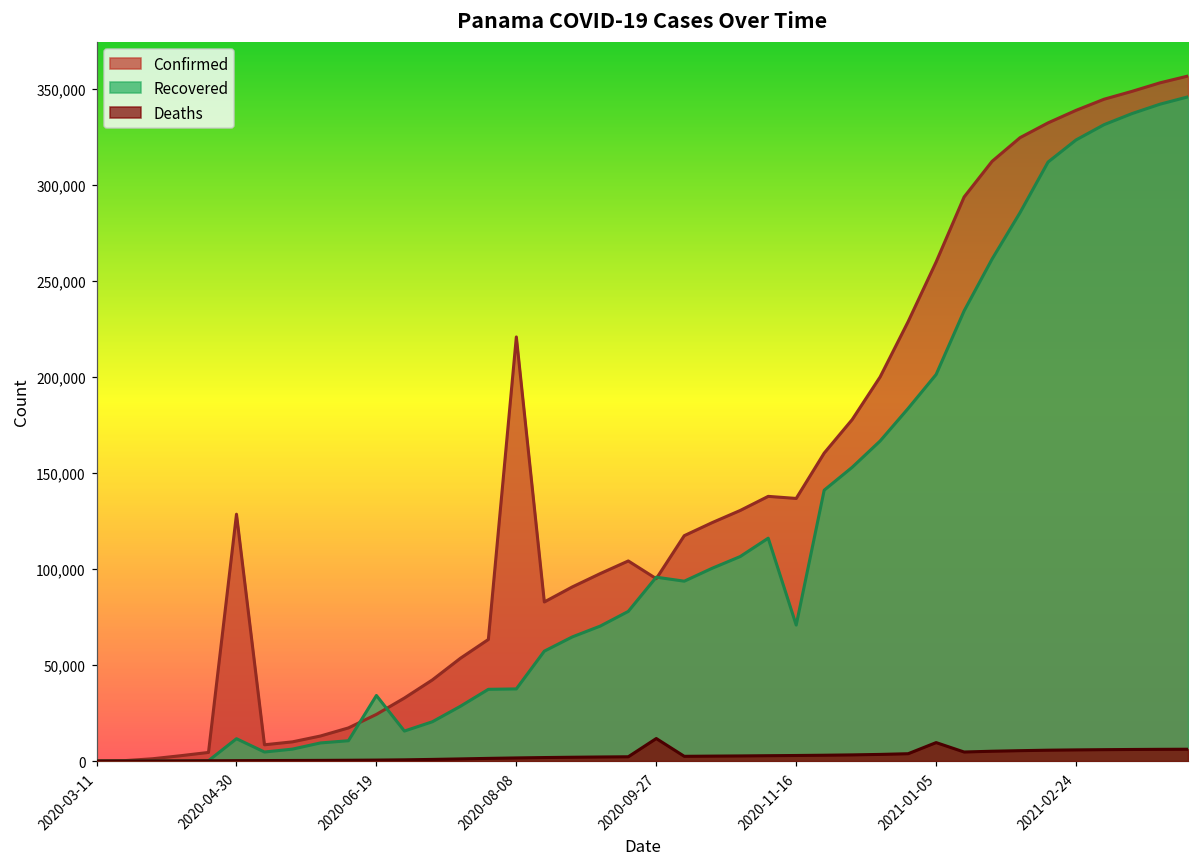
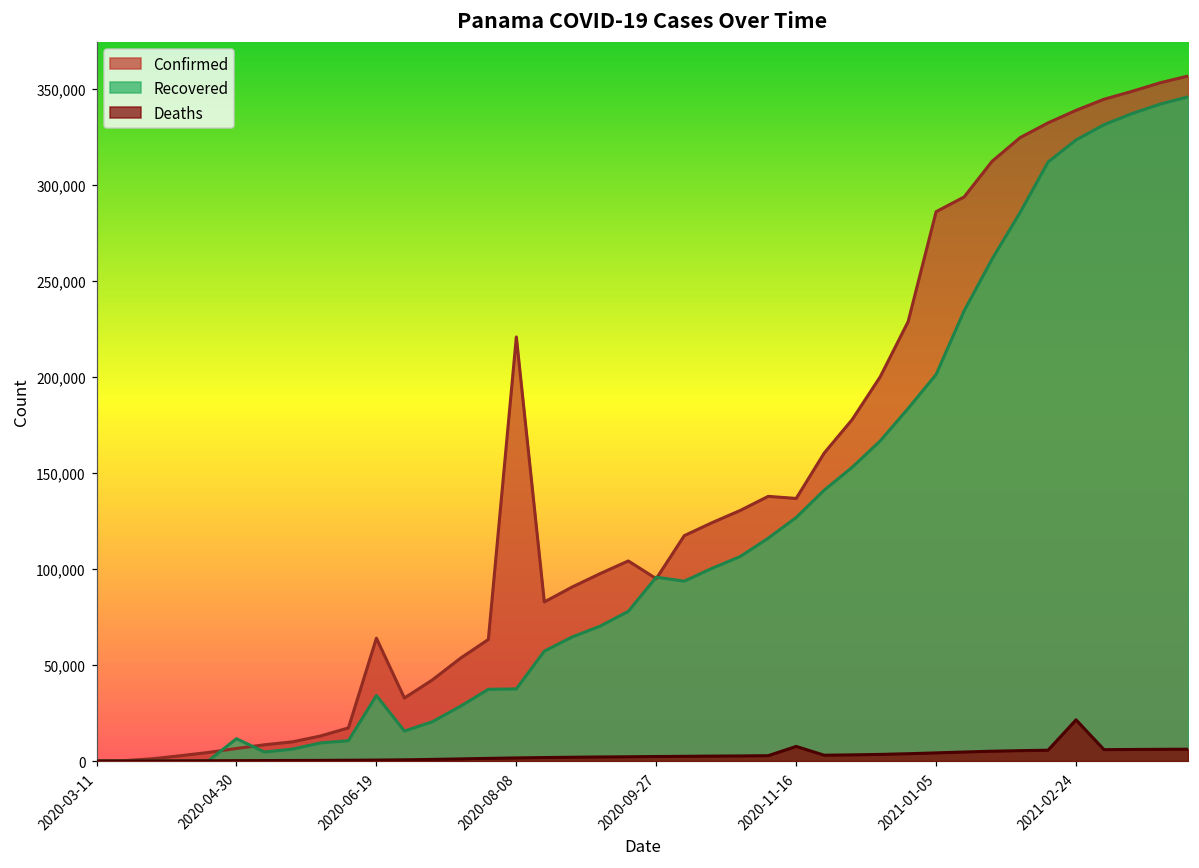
  {
    "Confirmed": {
-     "2020-04-30": "128,000",
-     "2020-06-19": "24,000",
+     "2020-04-30": "7,000",
+     "2020-06-19": "64,000",
      "2020-08-08": "221,000",
      "2020-11-16": "137,000",
-     "2021-01-05": "260,000",
+     "2021-01-05": "286,000",
      "2021-02-24": "339,000"
    },
    "Recovered": {
      "2020-04-30": "12,000",
      "2020-06-19": "34,000",
      "2020-08-08": "38,000",
-     "2020-11-16": "71,000",
+     "2020-11-16": "127,000",
      "2021-01-05": "201,000",
      "2021-02-24": "323,000"
    },
    "Deaths": {
      "2020-04-30": "0",
      "2020-06-19": "0",
      "2020-08-08": "2,000",
-     "2020-09-27": "12,000",
-     "2020-11-16": "3,000",
-     "2021-01-05": "10,000",
-     "2021-02-24": "6,000"
+     "2020-09-27": "2,000",
+     "2020-11-16": "8,000",
+     "2021-01-05": "4,000",
+     "2021-02-24": "21,000"
    }
  }
